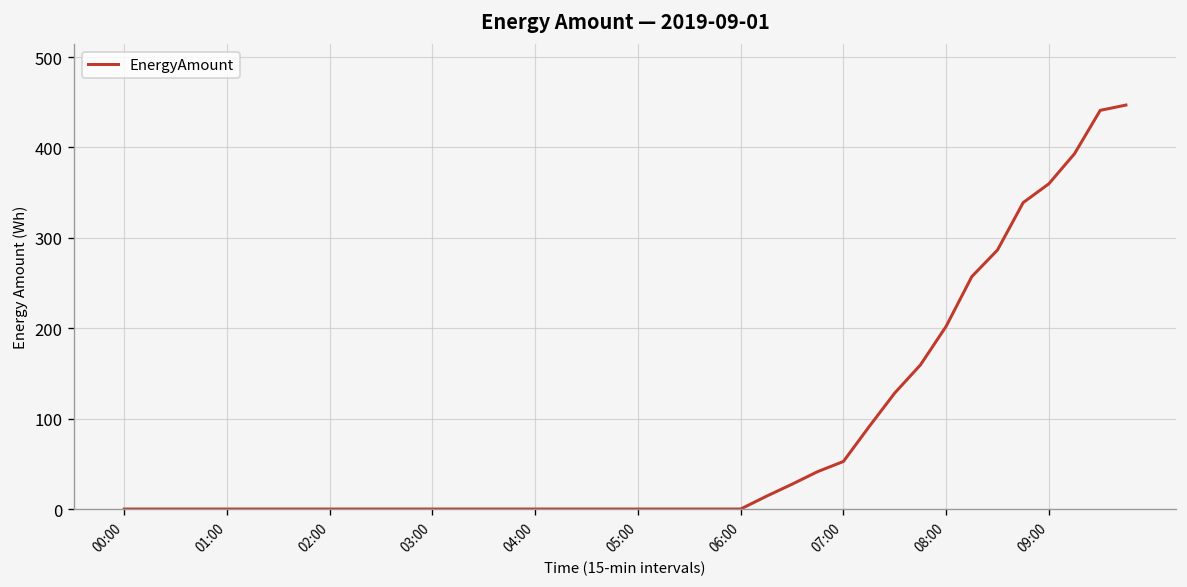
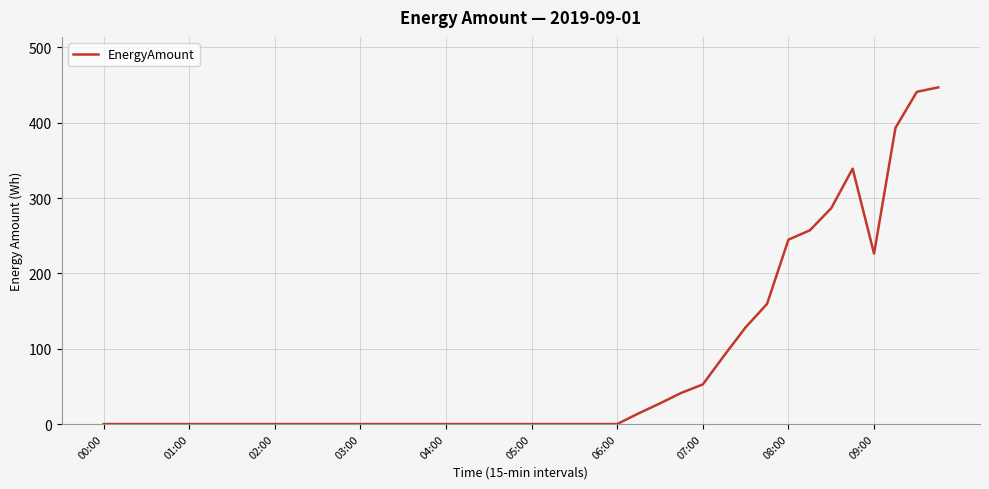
  {
    "00:00": 0,
    "01:00": 0,
    "02:00": 0,
    "03:00": 0,
    "04:00": 0,
    "05:00": 0,
    "06:00": 0,
    "07:00": 50,
-   "08:00": 200,
-   "09:00": 360
+   "08:00": 240,
+   "09:00": 230
  }
